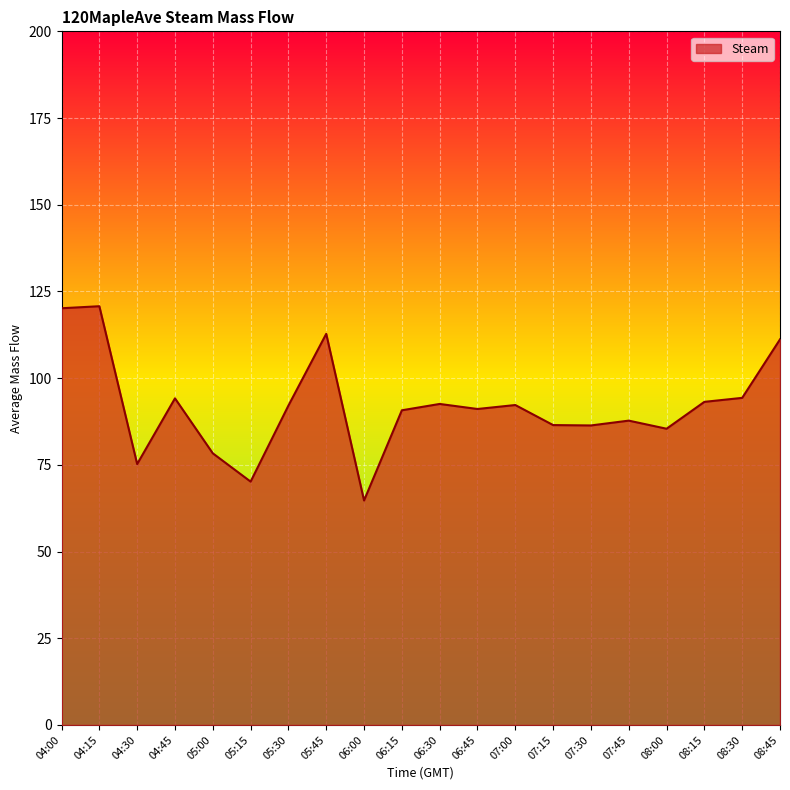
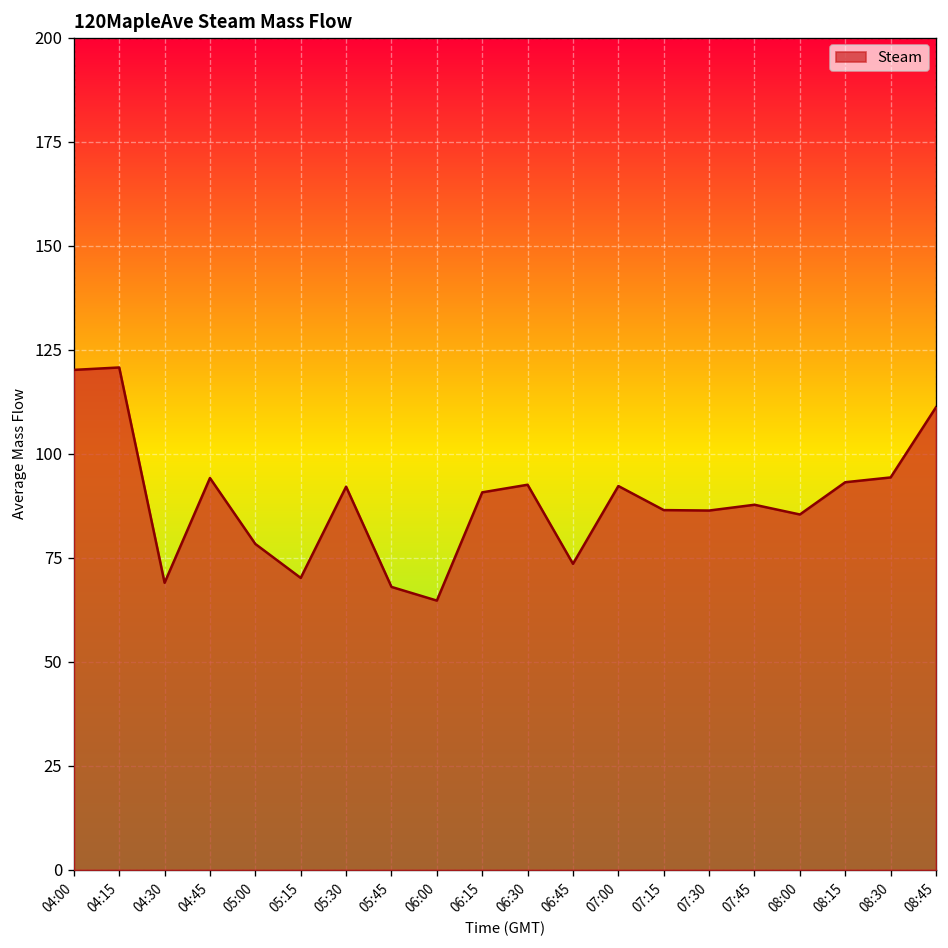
  {
    "04:00": 120,
    "04:15": 121,
-   "04:30": 75,
+   "04:30": 69,
    "04:45": 94,
    "05:00": 78,
    "05:15": 70,
    "05:30": 92,
-   "05:45": 113,
+   "05:45": 68,
    "06:00": 65,
    "06:15": 91,
    "06:30": 93,
-   "06:45": 91,
+   "06:45": 74,
    "07:00": 92,
    "07:15": 86,
    "07:30": 86,
    "07:45": 88,
    "08:00": 85,
    "08:15": 93,
    "08:30": 94,
    "08:45": 111
  }
